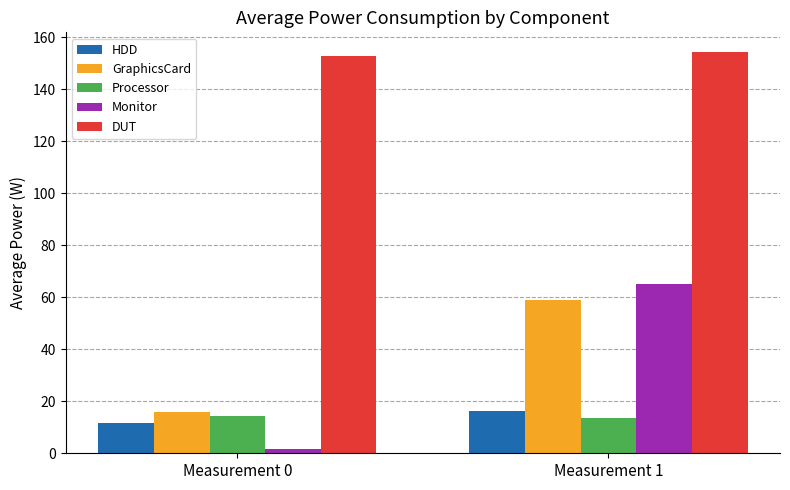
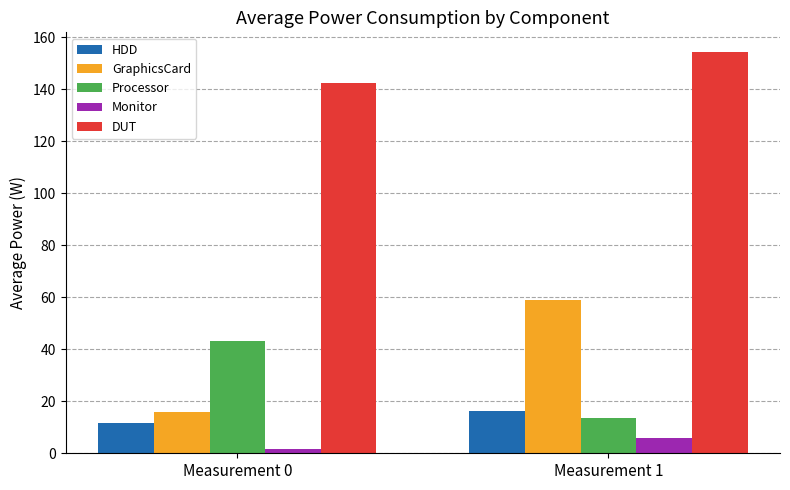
  {
    "HDD": {
      "Measurement 0": 12,
      "Measurement 1": 16
    },
    "GraphicsCard": {
      "Measurement 0": 16,
      "Measurement 1": 59
    },
    "Processor": {
-     "Measurement 0": 14,
+     "Measurement 0": 43,
      "Measurement 1": 14
    },
    "Monitor": {
      "Measurement 0": 2,
-     "Measurement 1": 65
+     "Measurement 1": 6
    },
    "DUT": {
-     "Measurement 0": 153,
+     "Measurement 0": 143,
      "Measurement 1": 154
    }
  }
